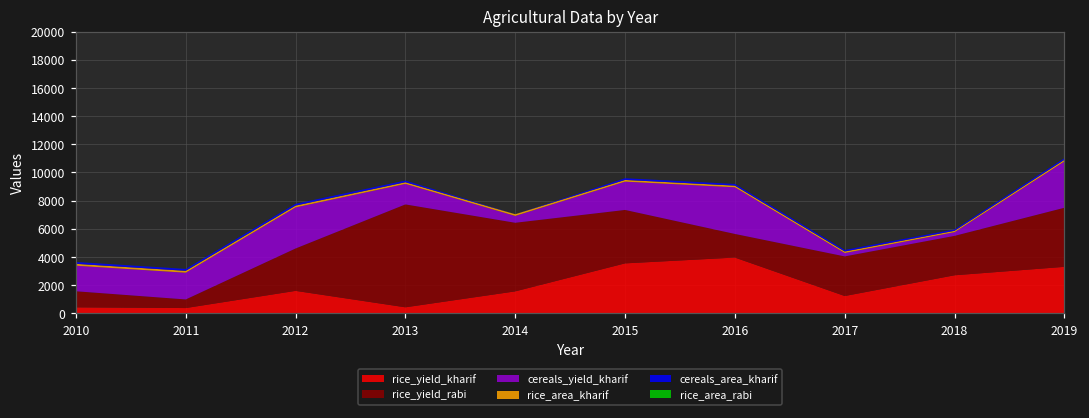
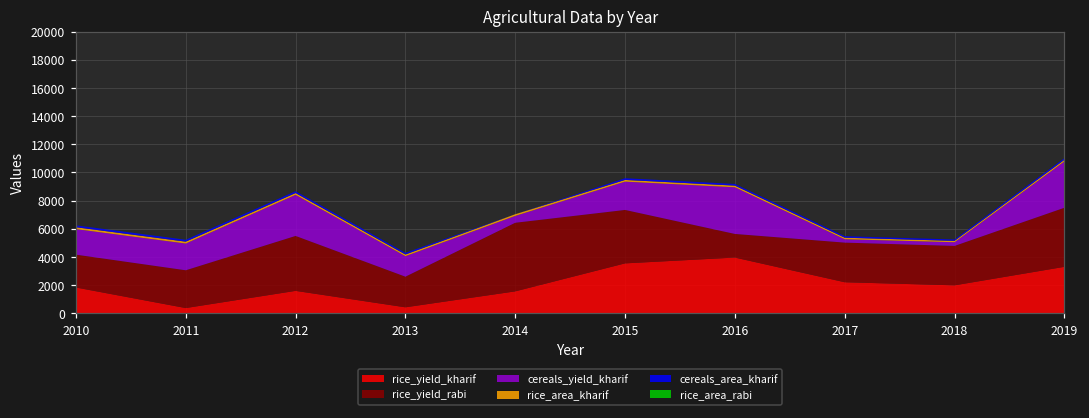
  {
    "rice_yield_kharif": {
-     "2010": 400,
+     "2010": 1800,
      "2011": 400,
      "2012": 1600,
      "2013": 400,
      "2014": 1500,
      "2015": 3500,
      "2016": 3900,
-     "2017": 1200,
-     "2018": 2700,
+     "2017": 2200,
+     "2018": 2000,
      "2019": 3300
    },
    "rice_yield_rabi": {
-     "2010": 1100,
-     "2011": 600,
-     "2012": 3000,
-     "2013": 7300,
+     "2010": 2300,
+     "2011": 2700,
+     "2012": 3900,
+     "2013": 2200,
      "2014": 4900,
      "2015": 3800,
      "2016": 1700,
      "2017": 2800,
      "2018": 2800,
      "2019": 4200
    }
  }
